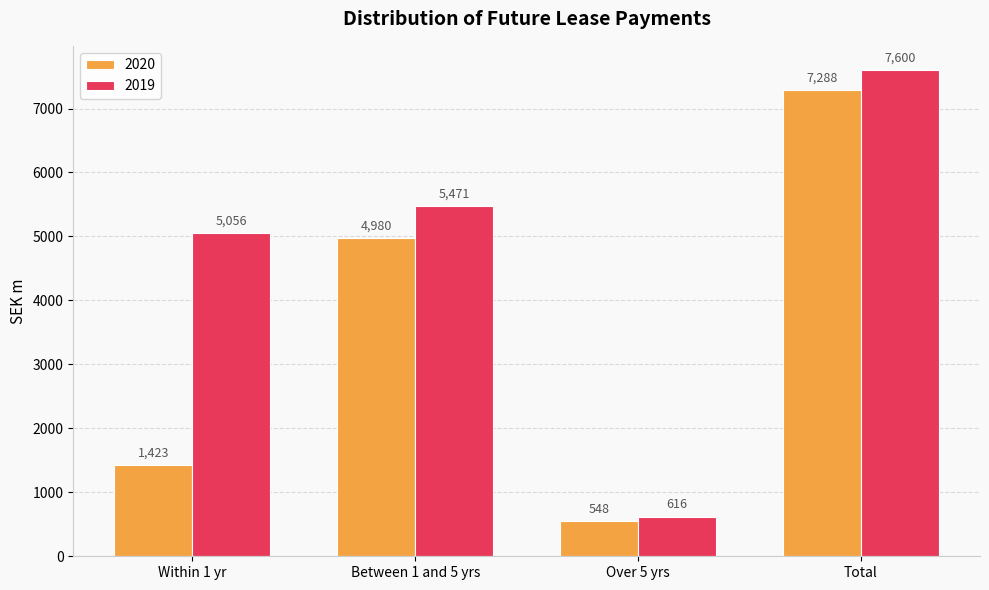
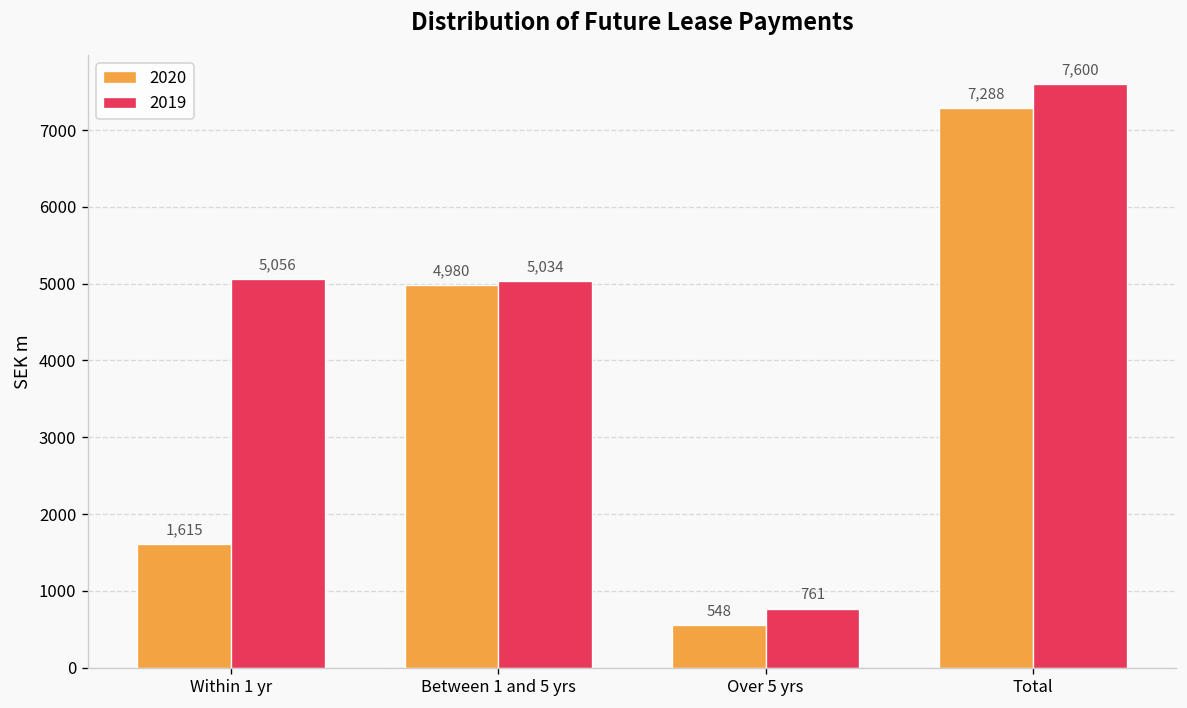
  {
    "2020": {
-     "Within 1 yr": "1,423",
+     "Within 1 yr": "1,615",
      "Between 1 and 5 yrs": "4,980",
      "Over 5 yrs": "548",
      "Total": "7,288"
    },
    "2019": {
      "Within 1 yr": "5,056",
-     "Between 1 and 5 yrs": "5,471",
-     "Over 5 yrs": "616",
+     "Between 1 and 5 yrs": "5,034",
+     "Over 5 yrs": "761",
      "Total": "7,600"
    }
  }
